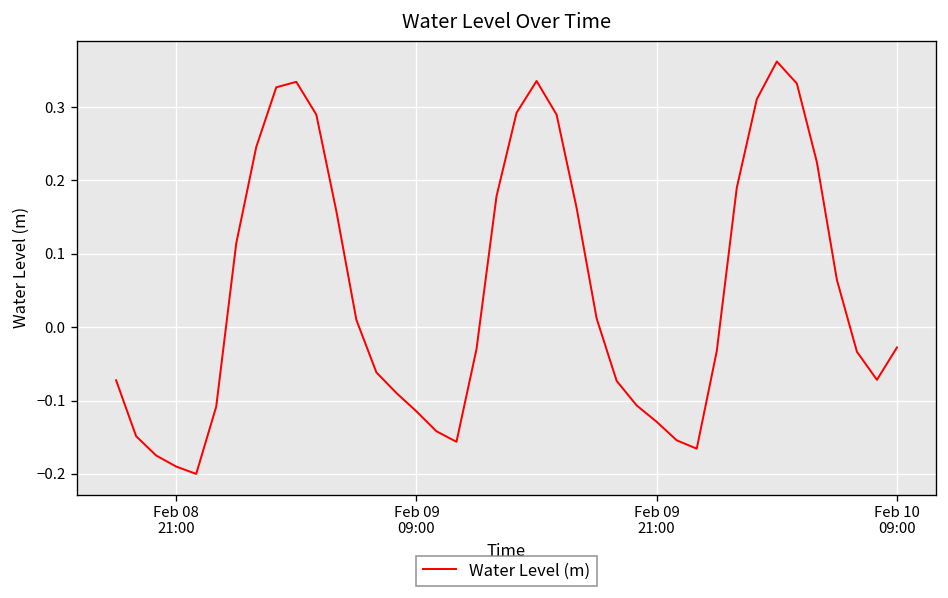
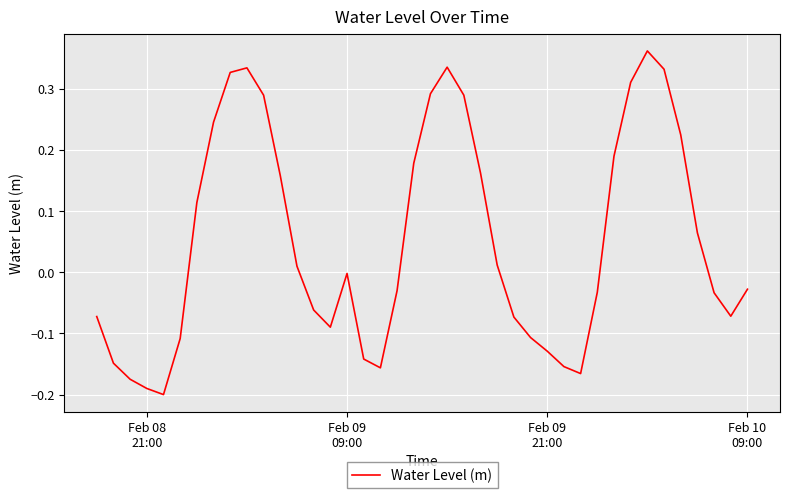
  {
    "Feb 08 21:00": -0.19,
-   "Feb 09 09:00": -0.11,
+   "Feb 09 09:00": 0.00,
    "Feb 09 21:00": -0.13,
    "Feb 10 09:00": -0.03
  }
